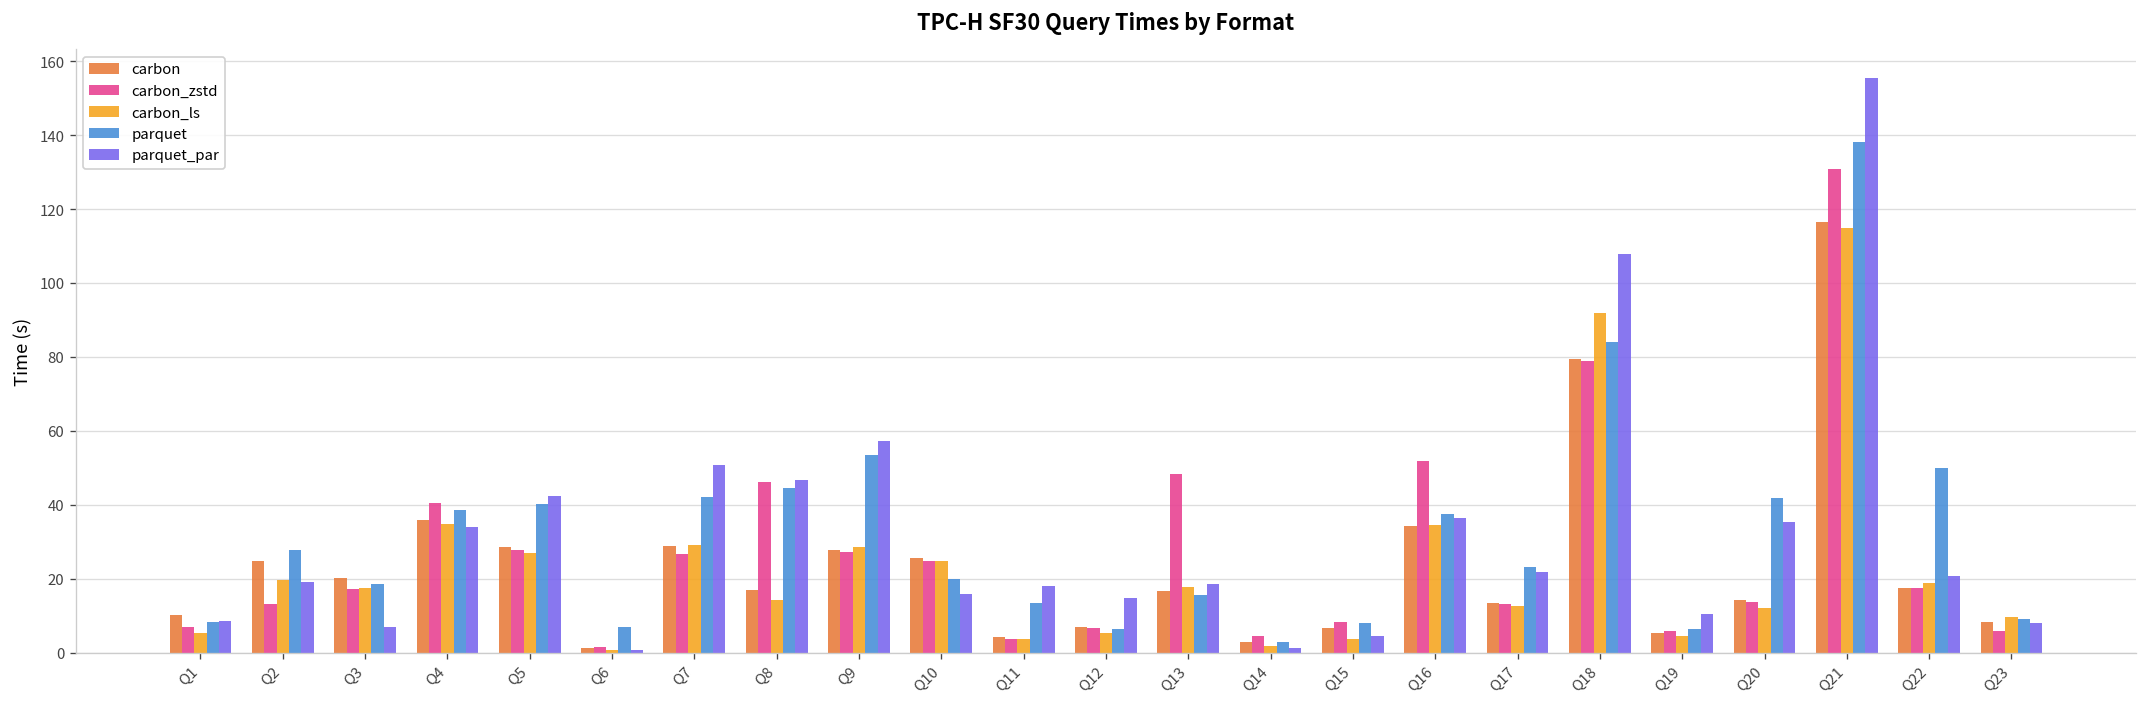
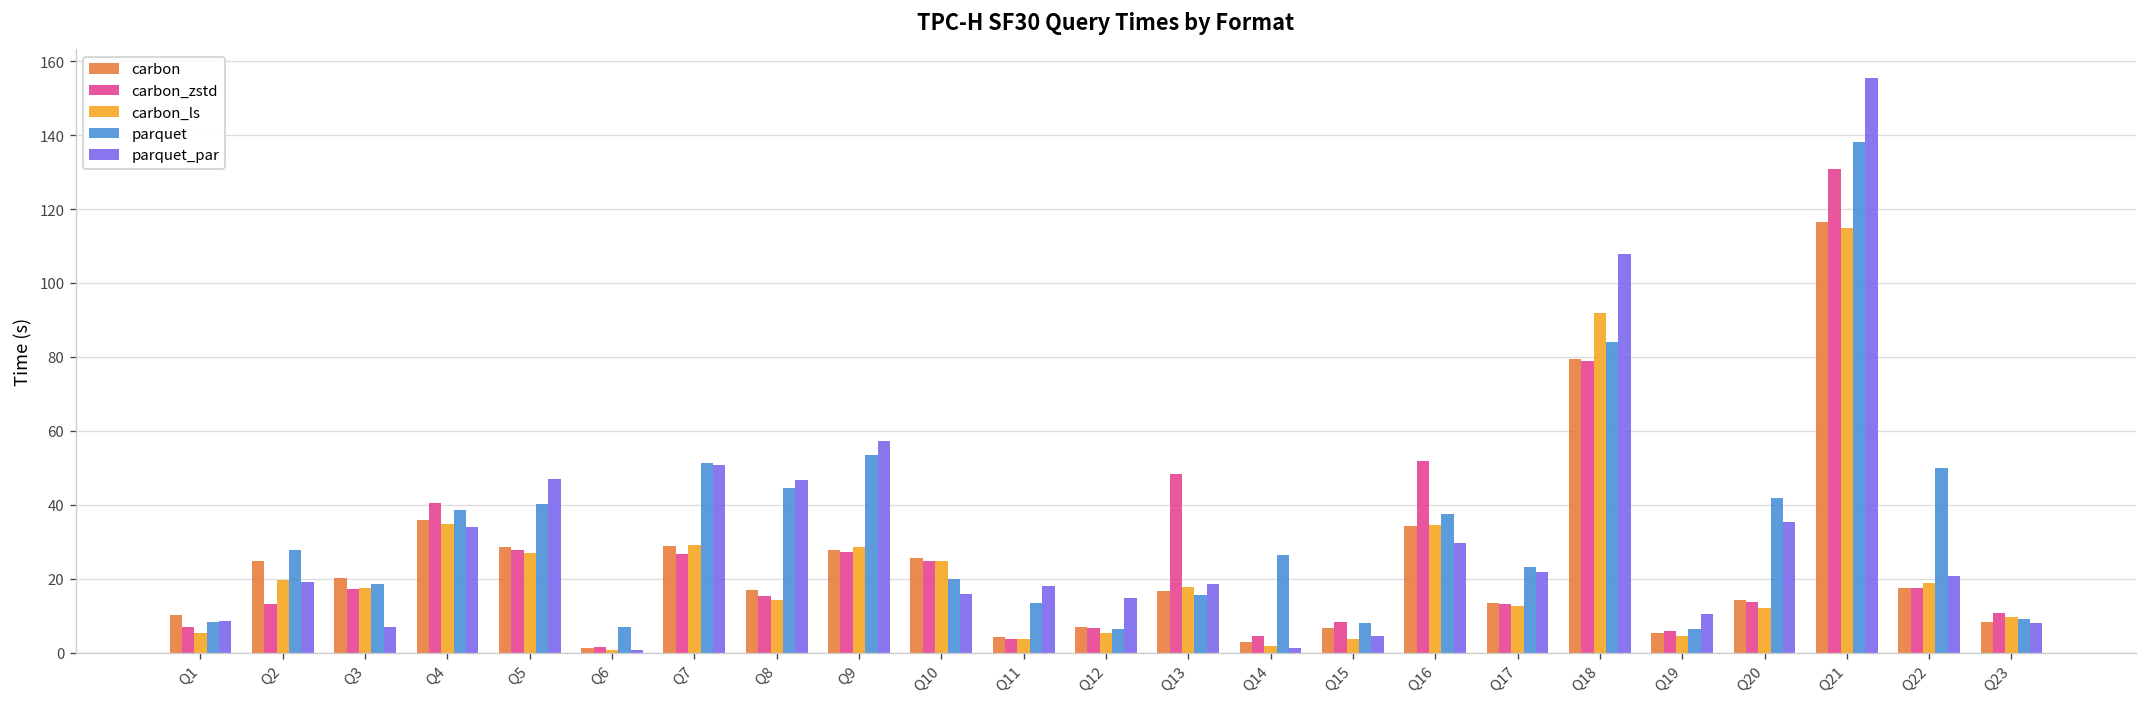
  {
    "carbon_zstd": {
      "Q1": 7,
      "Q2": 13,
      "Q3": 17,
      "Q4": 40,
      "Q5": 28,
      "Q6": 1,
      "Q7": 27,
-     "Q8": 46,
+     "Q8": 15,
      "Q9": 27,
      "Q10": 25,
      "Q11": 4,
      "Q12": 7,
      "Q13": 48,
      "Q14": 4,
      "Q15": 8,
      "Q16": 52,
      "Q17": 13,
      "Q18": 79,
      "Q19": 6,
      "Q20": 14,
      "Q21": 131,
      "Q22": 18,
-     "Q23": 6
+     "Q23": 11
    },
    "parquet": {
      "Q1": 8,
      "Q2": 28,
      "Q3": 19,
      "Q4": 39,
      "Q5": 40,
      "Q6": 7,
-     "Q7": 42,
+     "Q7": 51,
      "Q8": 45,
      "Q9": 53,
      "Q10": 20,
      "Q11": 14,
      "Q12": 6,
      "Q13": 16,
-     "Q14": 3,
+     "Q14": 26,
      "Q15": 8,
      "Q16": 38,
      "Q17": 23,
      "Q18": 84,
      "Q19": 6,
      "Q20": 42,
      "Q21": 138,
      "Q22": 50,
      "Q23": 9
    },
    "parquet_par": {
      "Q1": 8,
      "Q2": 19,
      "Q3": 7,
      "Q4": 34,
-     "Q5": 42,
+     "Q5": 47,
      "Q7": 51,
      "Q8": 47,
      "Q9": 57,
      "Q10": 16,
      "Q11": 18,
      "Q12": 15,
      "Q13": 19,
      "Q14": 1,
      "Q15": 4,
-     "Q16": 36,
+     "Q16": 30,
      "Q17": 22,
      "Q18": 108,
      "Q19": 10,
      "Q20": 35,
      "Q21": 156,
      "Q22": 21,
      "Q23": 8
    }
  }
